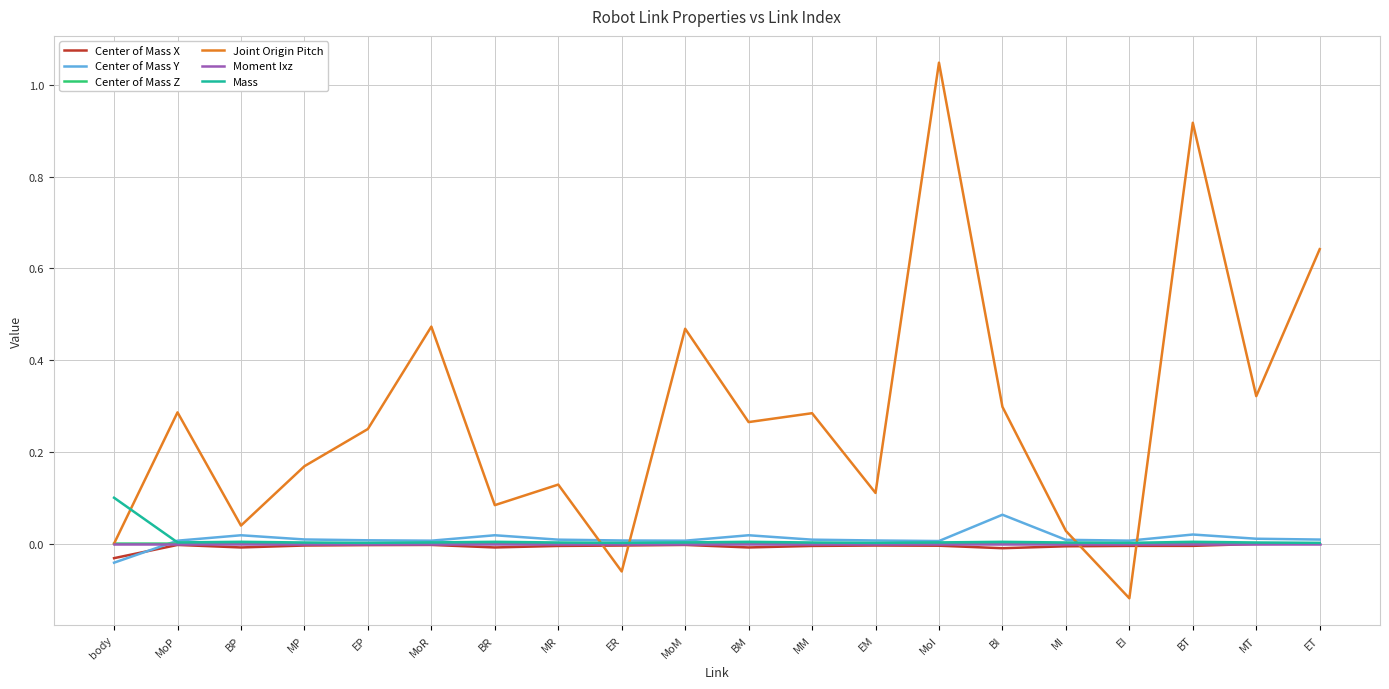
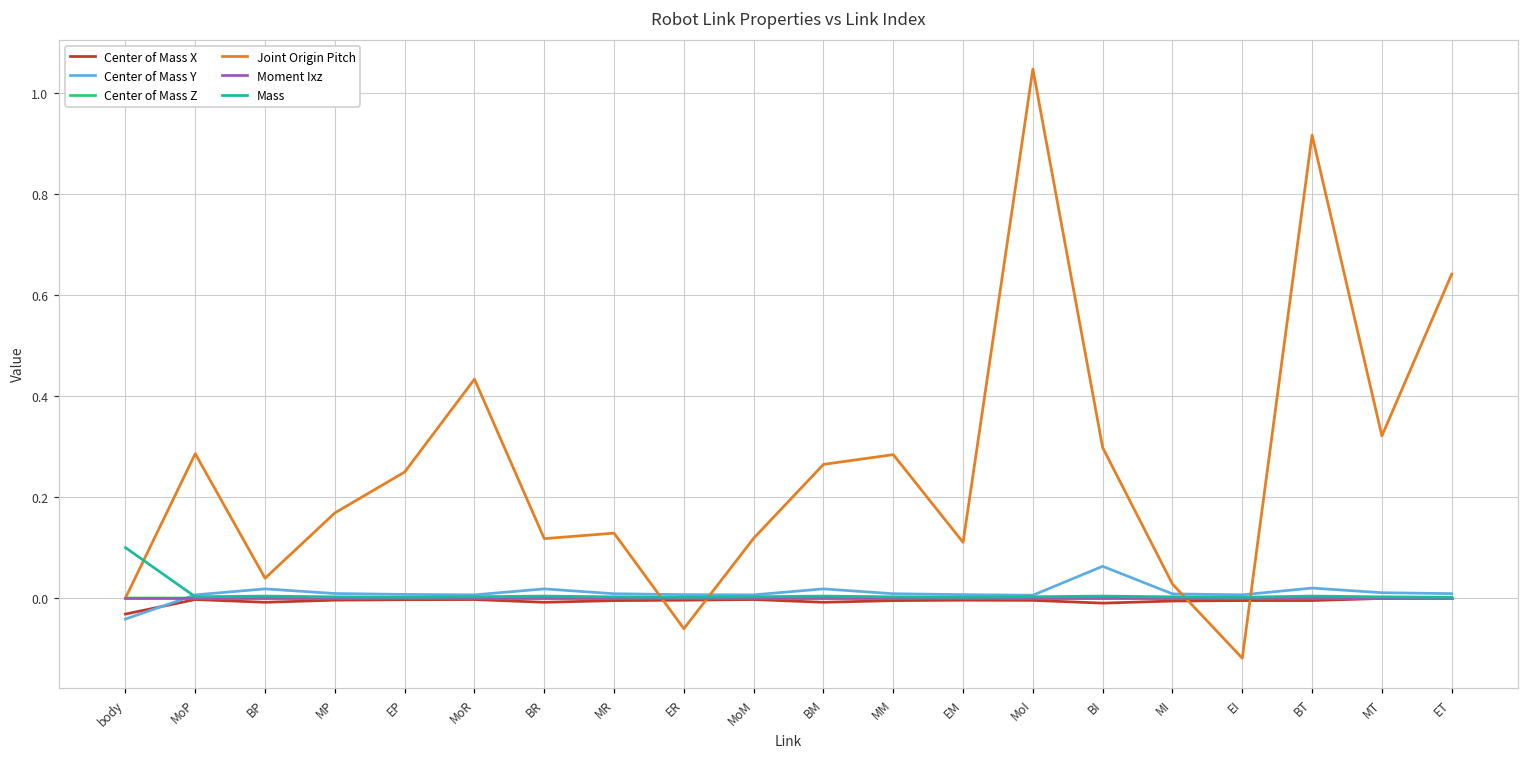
  {
    "Center of Mass X": {
      "body": -0.03,
      "BP": -0.01,
      "BR": -0.01,
      "BM": -0.01,
      "BI": -0.01,
      "MI": -0.01
    },
    "Center of Mass Y": {
      "body": -0.04,
      "BP": 0.02,
      "MP": 0.01,
      "EP": 0.01,
      "BR": 0.02,
      "MR": 0.01,
      "BM": 0.02,
      "MM": 0.01,
      "BI": 0.06,
      "MI": 0.01,
      "BT": 0.02,
      "MT": 0.01,
      "ET": 0.01
    },
    "Joint Origin Pitch": {
      "MoP": 0.29,
      "BP": 0.04,
      "MP": 0.17,
      "EP": 0.25,
-     "MoR": 0.47,
-     "BR": 0.08,
+     "MoR": 0.43,
+     "BR": 0.12,
      "MR": 0.13,
      "ER": -0.06,
-     "MoM": 0.47,
+     "MoM": 0.12,
      "BM": 0.26,
      "MM": 0.28,
      "EM": 0.11,
      "MoI": 1.05,
      "BI": 0.30,
      "MI": 0.03,
      "EI": -0.12,
      "BT": 0.92,
      "MT": 0.32,
      "ET": 0.64
    }
  }
